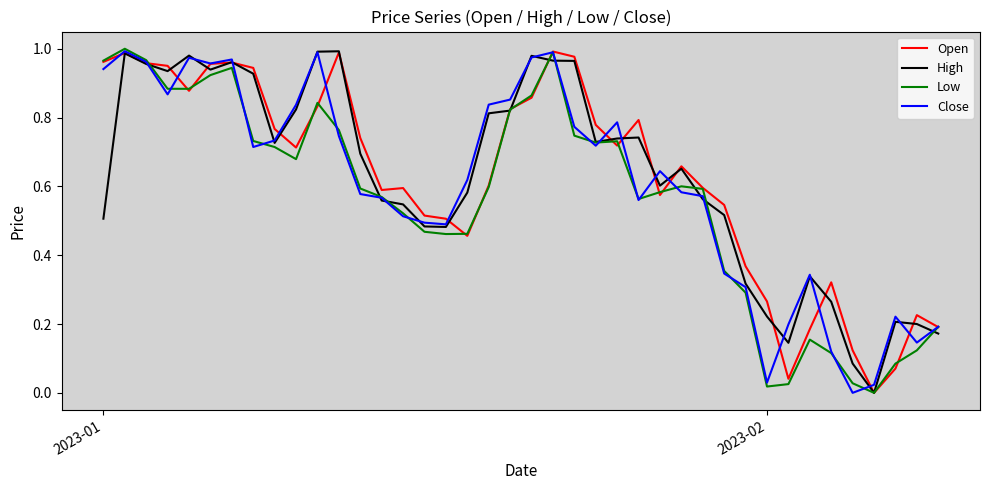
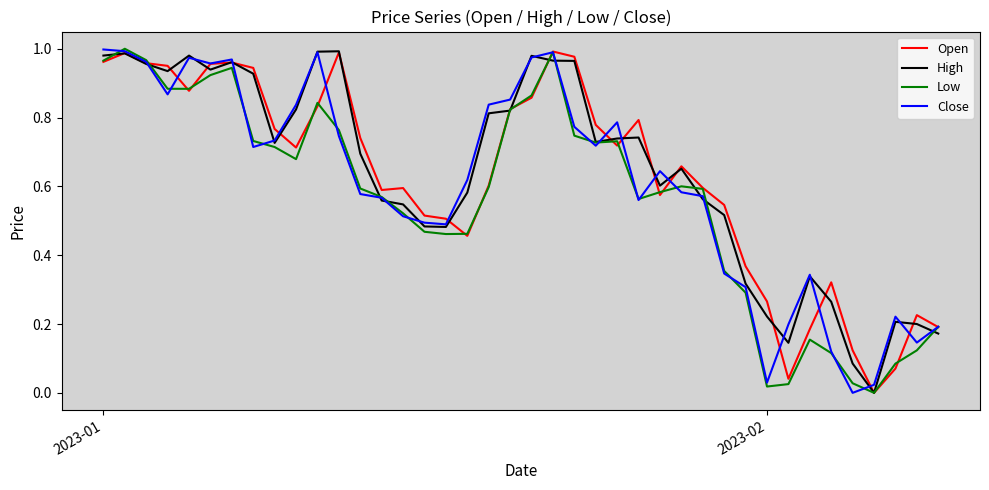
  {
    "Open": {
      "2023-02": 0.27
    },
    "High": {
-     "2023-01": 0.51,
+     "2023-01": 0.98,
      "2023-02": 0.22
    },
    "Low": {
      "2023-02": 0.02
    },
    "Close": {
-     "2023-01": 0.94,
+     "2023-01": 1.00,
      "2023-02": 0.03
    }
  }
